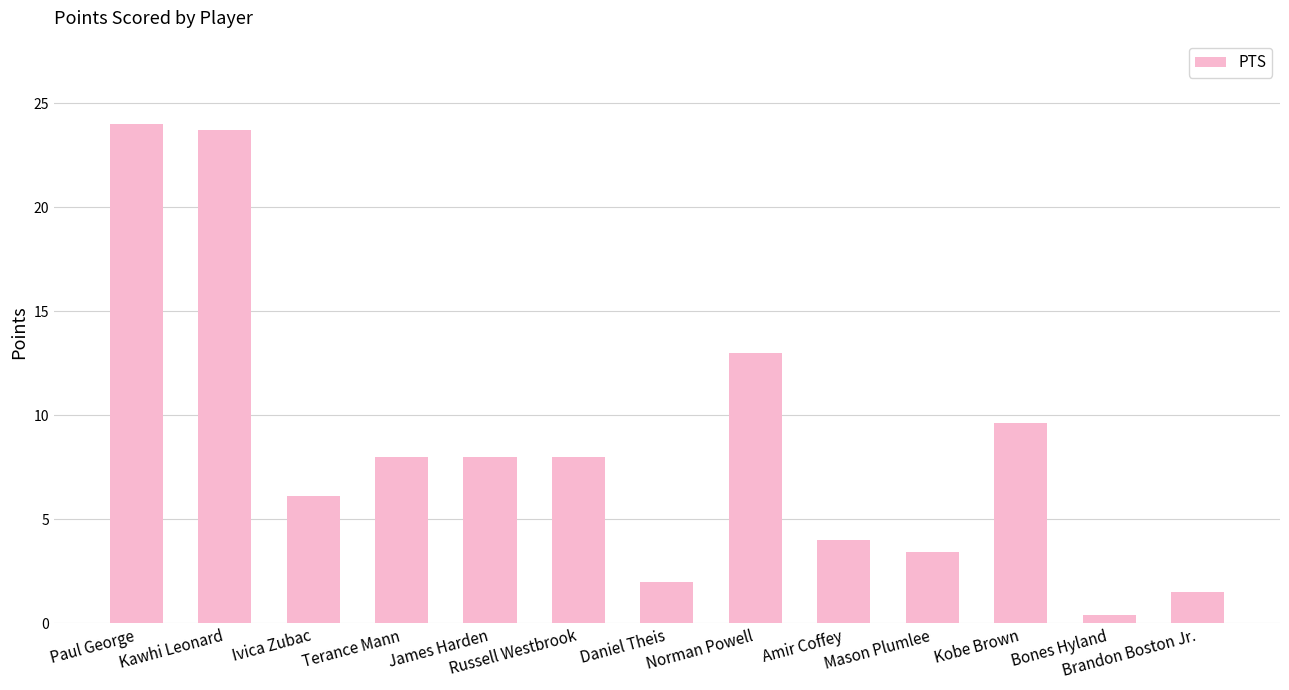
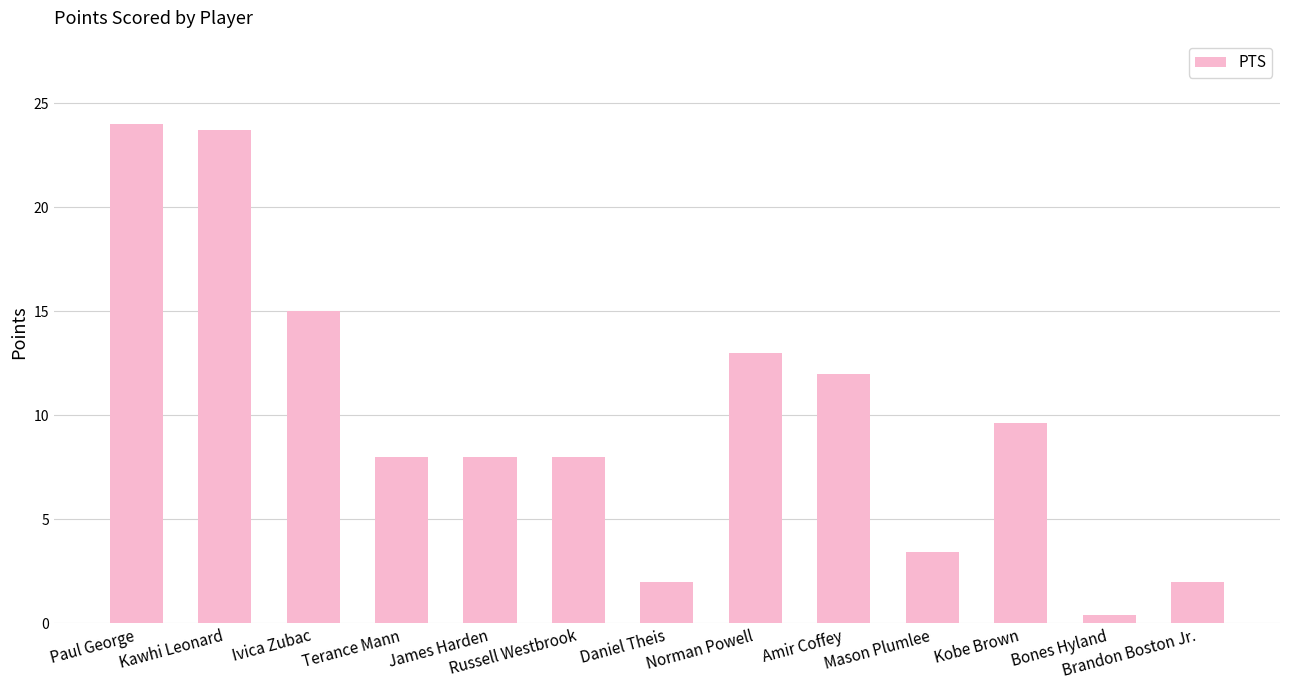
  {
    "Paul George": 24.0,
    "Kawhi Leonard": 23.7,
-   "Ivica Zubac": 6.1,
+   "Ivica Zubac": 15.0,
    "Terance Mann": 8.0,
    "James Harden": 8.0,
    "Russell Westbrook": 8.0,
    "Daniel Theis": 2.0,
    "Norman Powell": 13.0,
-   "Amir Coffey": 4,
+   "Amir Coffey": 12,
    "Mason Plumlee": 3.4,
    "Kobe Brown": 9.6,
    "Bones Hyland": 0.4,
-   "Brandon Boston Jr.": 1.5
+   "Brandon Boston Jr.": 2.0
  }
